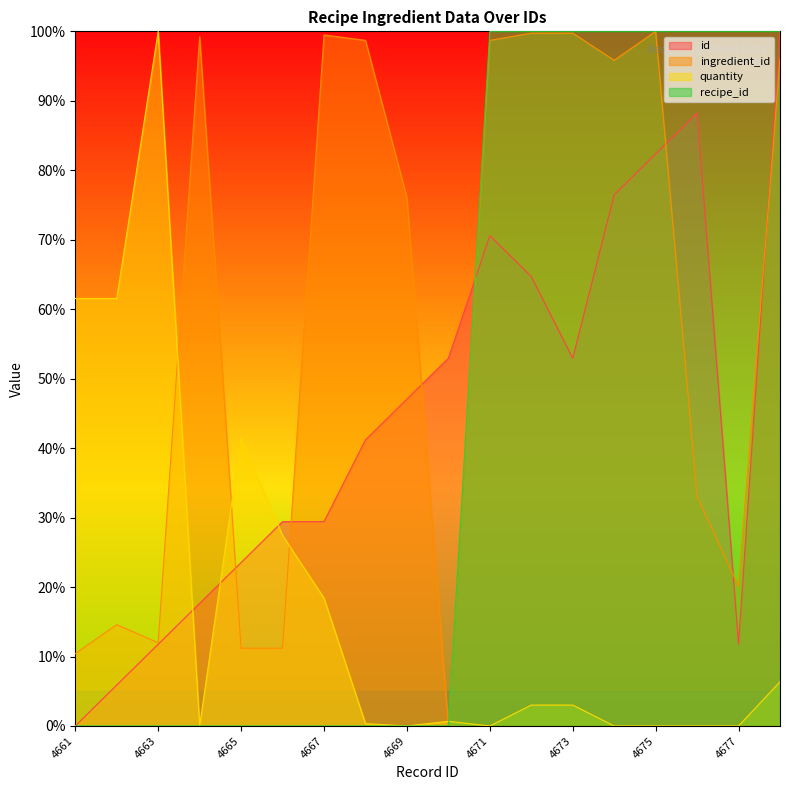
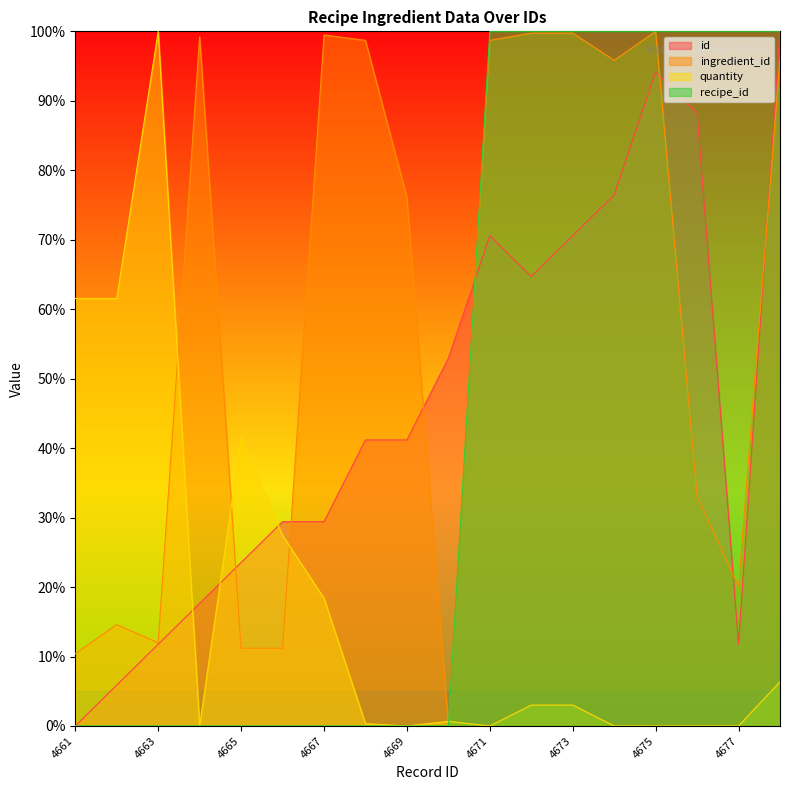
  {
    "id": {
      "4665": "24%",
      "4667": "29%",
-     "4669": "47%",
+     "4669": "41%",
      "4671": "71%",
-     "4673": "53%",
-     "4675": "82%",
+     "4673": "71%",
+     "4675": "94%",
      "4677": "12%"
    },
    "recipe_id": {
      "4671": "100%",
      "4677": "100%"
    }
  }
